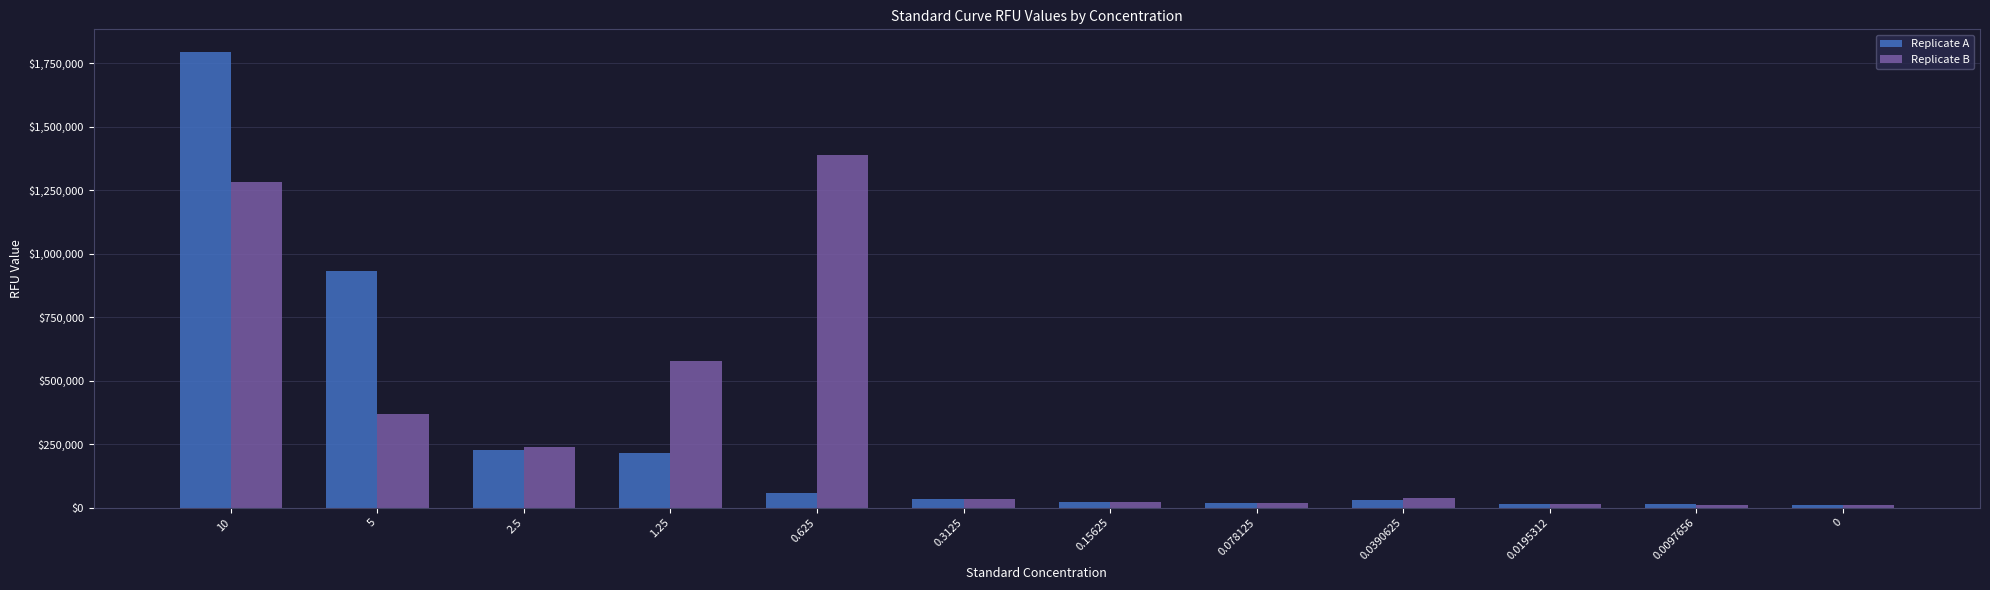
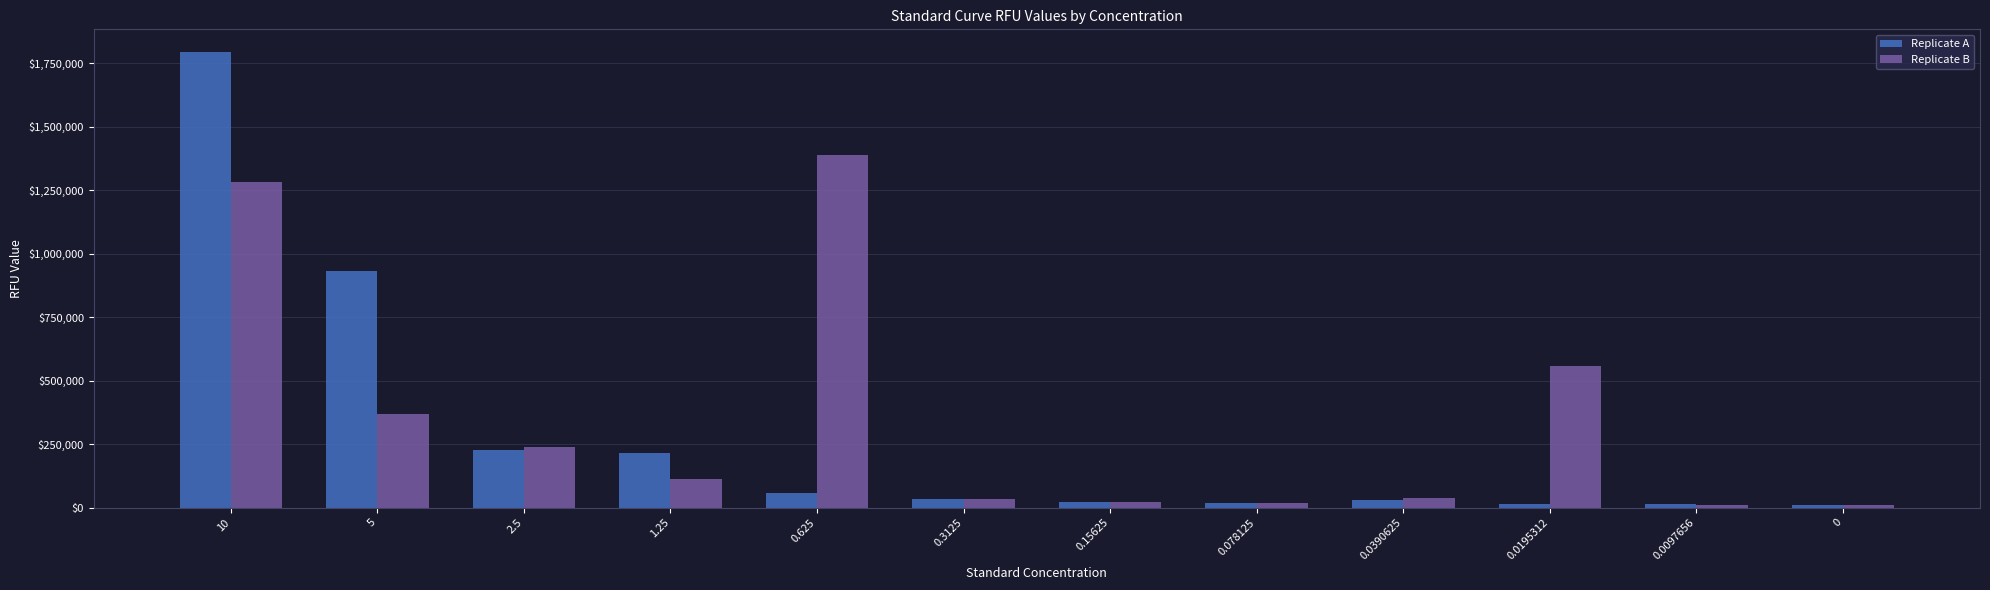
  {
    "Replicate A": {
      "10": "$1,790,000",
      "5": "$930,000",
      "2.5": "$230,000",
      "1.25": "$220,000",
      "0.625": "$60,000",
      "0.3125": "$30,000",
      "0.15625": "$20,000",
      "0.078125": "$20,000",
      "0.0390625": "$30,000",
      "0.0195312": "$10,000",
      "0.0097656": "$10,000",
      "0": "$10,000"
    },
    "Replicate B": {
      "10": "$1,280,000",
      "5": "$370,000",
      "2.5": "$240,000",
-     "1.25": "$580,000",
+     "1.25": "$110,000",
      "0.625": "$1,390,000",
      "0.3125": "$40,000",
      "0.15625": "$20,000",
      "0.078125": "$20,000",
      "0.0390625": "$40,000",
-     "0.0195312": "$10,000",
+     "0.0195312": "$560,000",
      "0.0097656": "$10,000",
      "0": "$10,000"
    }
  }
